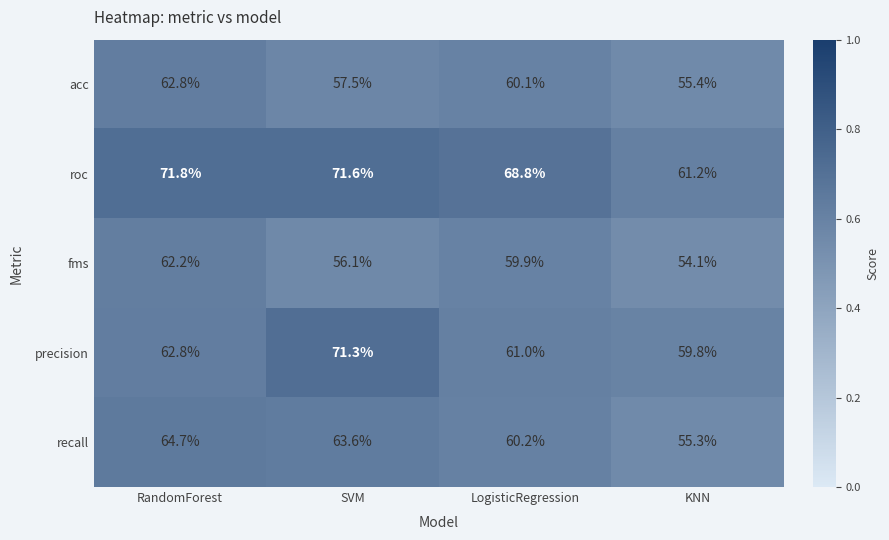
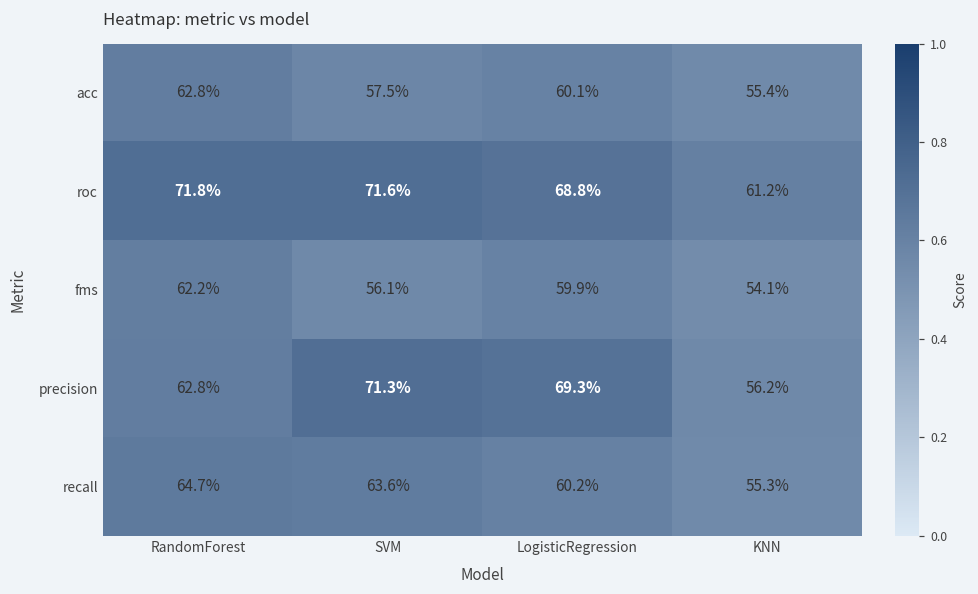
  {
    "acc": {
      "RandomForest": "62.8%",
      "SVM": "57.5%",
      "LogisticRegression": "60.1%",
      "KNN": "55.4%"
    },
    "roc": {
      "RandomForest": "71.8%",
      "SVM": "71.6%",
      "LogisticRegression": "68.8%",
      "KNN": "61.2%"
    },
    "fms": {
      "RandomForest": "62.2%",
      "SVM": "56.1%",
      "LogisticRegression": "59.9%",
      "KNN": "54.1%"
    },
    "precision": {
      "RandomForest": "62.8%",
      "SVM": "71.3%",
-     "LogisticRegression": "61.0%",
-     "KNN": "59.8%"
+     "LogisticRegression": "69.3%",
+     "KNN": "56.2%"
    },
    "recall": {
      "RandomForest": "64.7%",
      "SVM": "63.6%",
      "LogisticRegression": "60.2%",
      "KNN": "55.3%"
    }
  }
